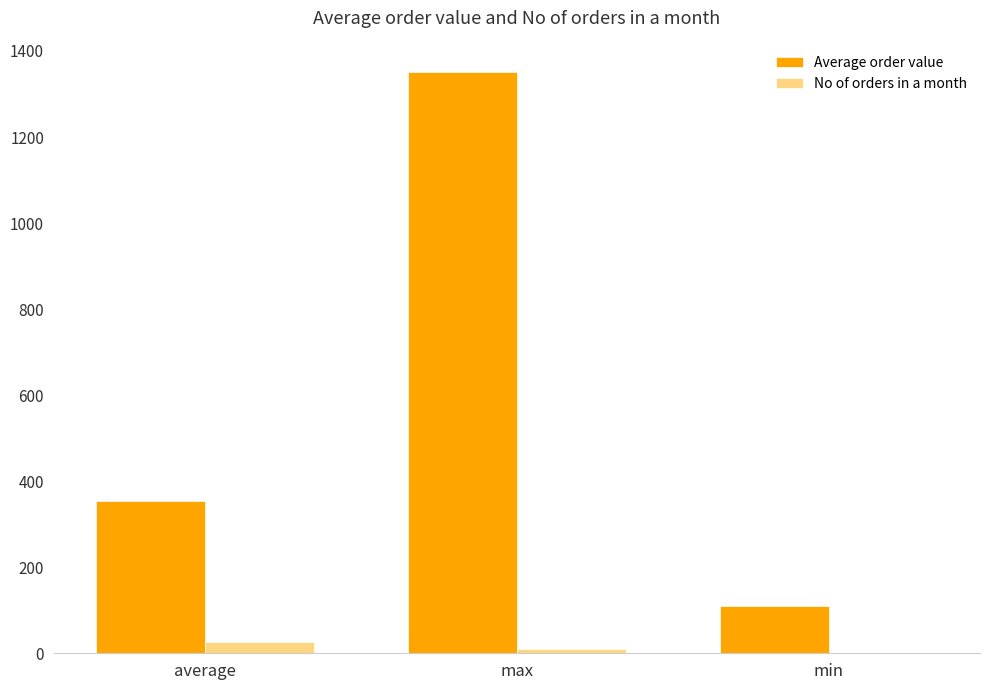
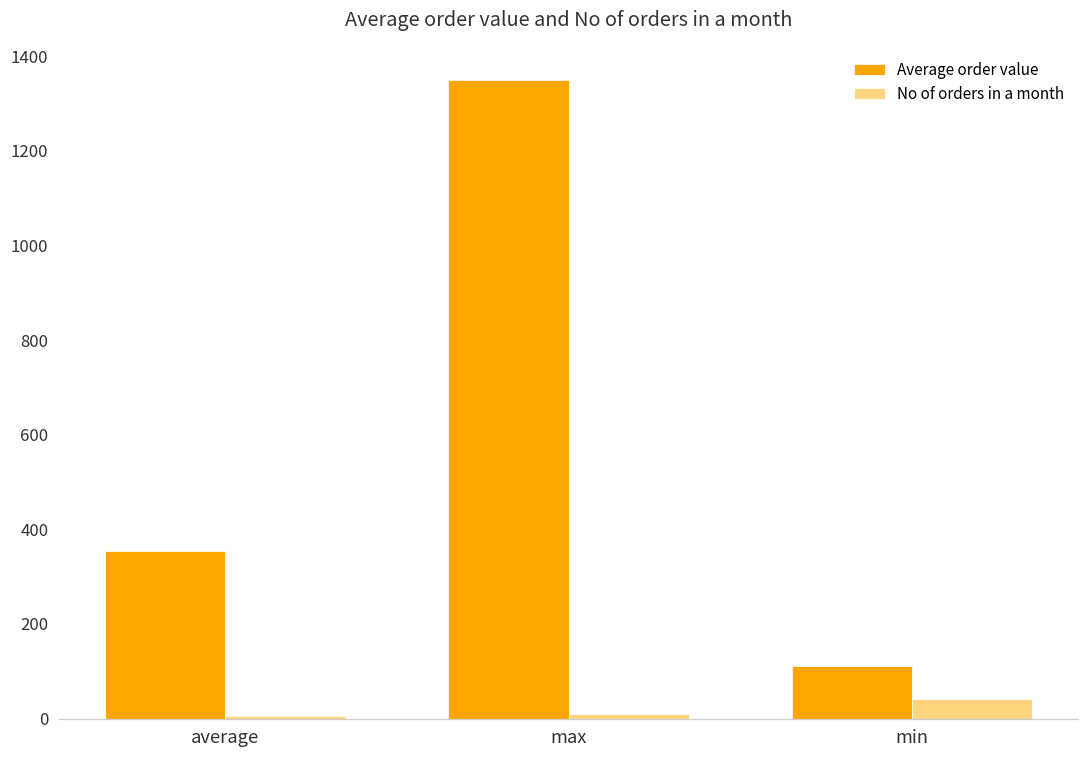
  {
    "Average order value": {
      "average": 350,
      "max": 1350,
      "min": 110
    },
    "No of orders in a month": {
-     "average": 30,
+     "average": 10,
      "max": 10,
-     "min": 0
+     "min": 40
    }
  }
